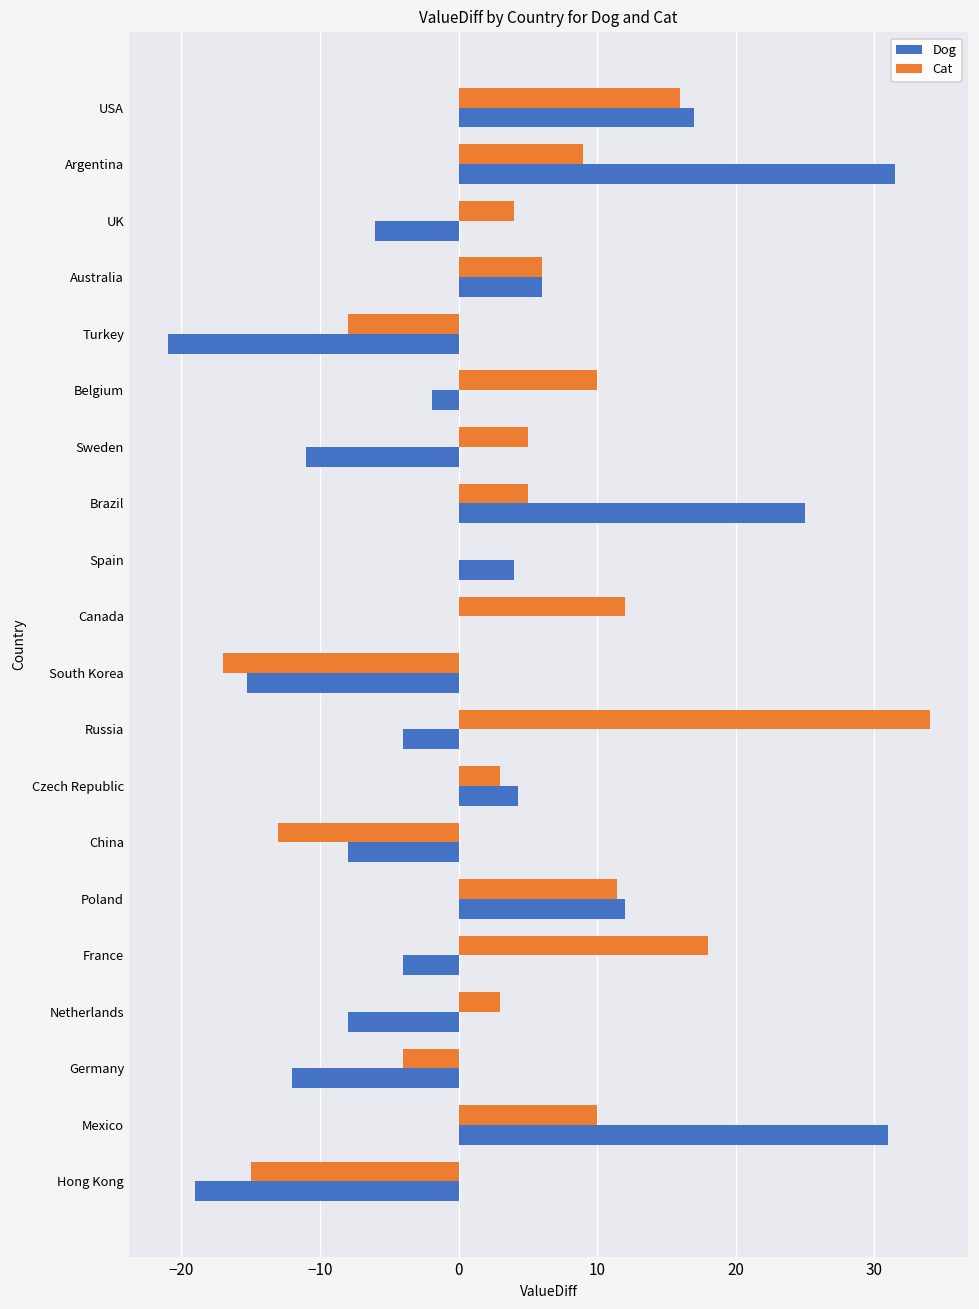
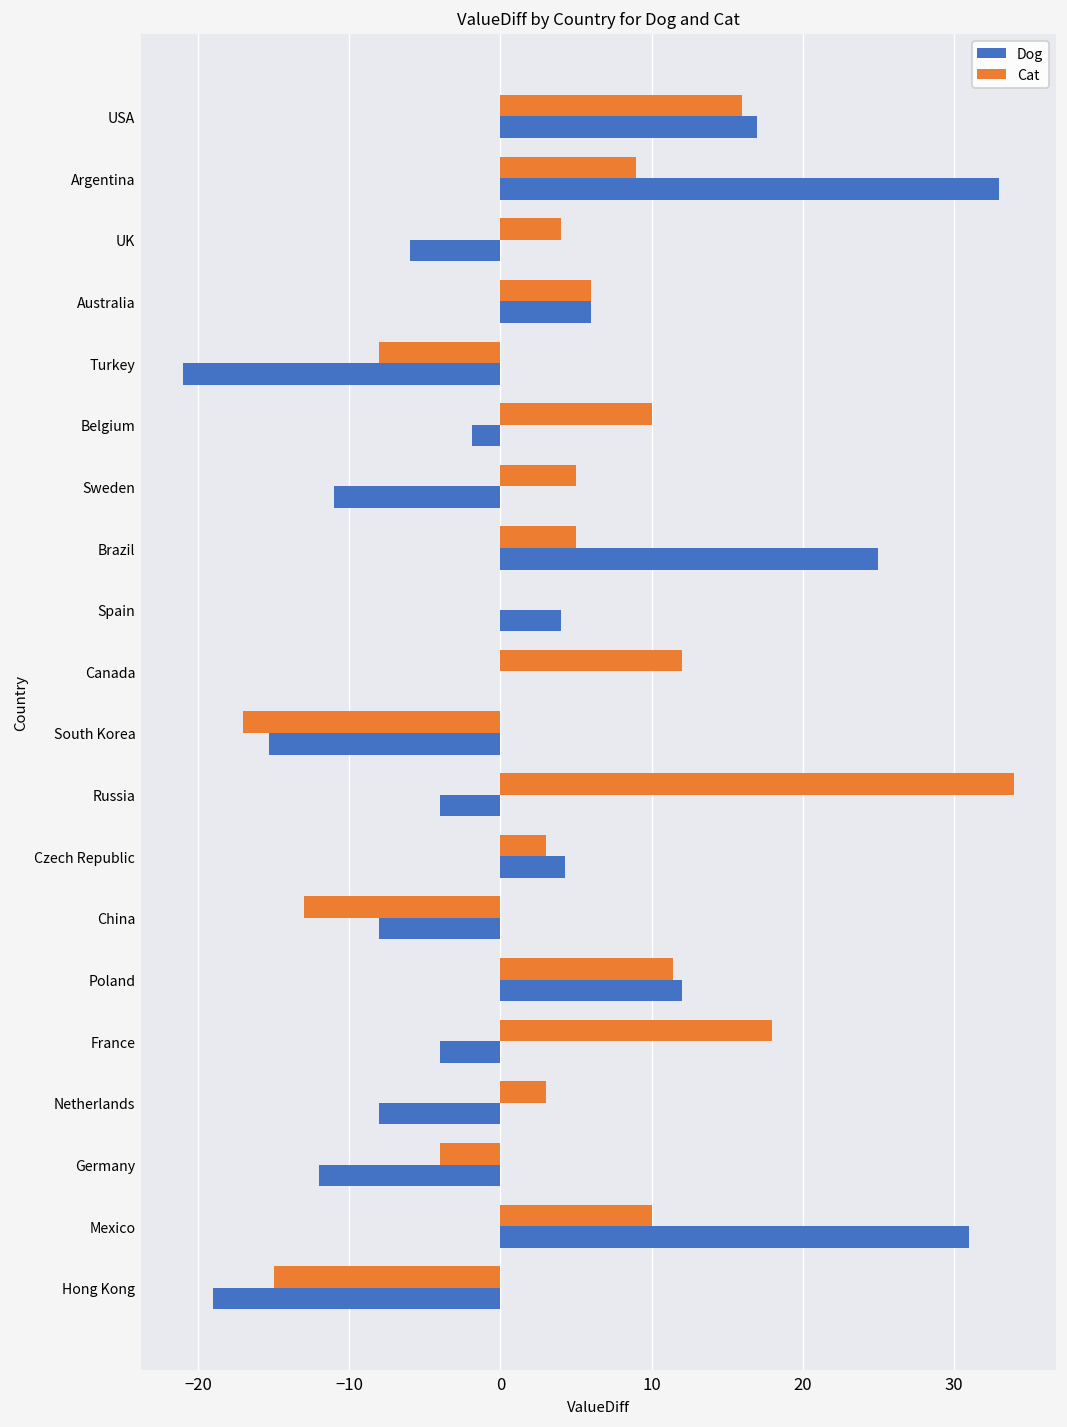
  {
    "Dog": {
      "USA": 17.0,
-     "Argentina": 31.5,
+     "Argentina": 33.0,
      "UK": -6.0,
      "Australia": 6.0,
      "Turkey": -21.0,
      "Belgium": -1.9,
      "Sweden": -11.0,
      "Brazil": 25.0,
      "Spain": 4.0,
      "Canada": 0.0,
      "South Korea": -15.3,
      "Russia": -4.0,
      "Czech Republic": 4.3,
      "China": -8.0,
      "Poland": 12.0,
      "France": -4.0,
      "Netherlands": -8.0,
      "Germany": -12.0,
      "Mexico": 31.0,
      "Hong Kong": -19.0
    },
    "Cat": {
      "USA": 16.0,
      "Argentina": 9.0,
      "UK": 4.0,
      "Australia": 6.0,
      "Turkey": -8.0,
      "Belgium": 10.0,
      "Sweden": 5.0,
      "Brazil": 5.0,
      "Spain": 0.0,
      "Canada": 12.0,
      "South Korea": -17.0,
      "Russia": 34.0,
      "Czech Republic": 3.0,
      "China": -13.0,
      "Poland": 11.4,
      "France": 18.0,
      "Netherlands": 3.0,
      "Germany": -4.0,
      "Mexico": 10.0,
      "Hong Kong": -15.0
    }
  }
